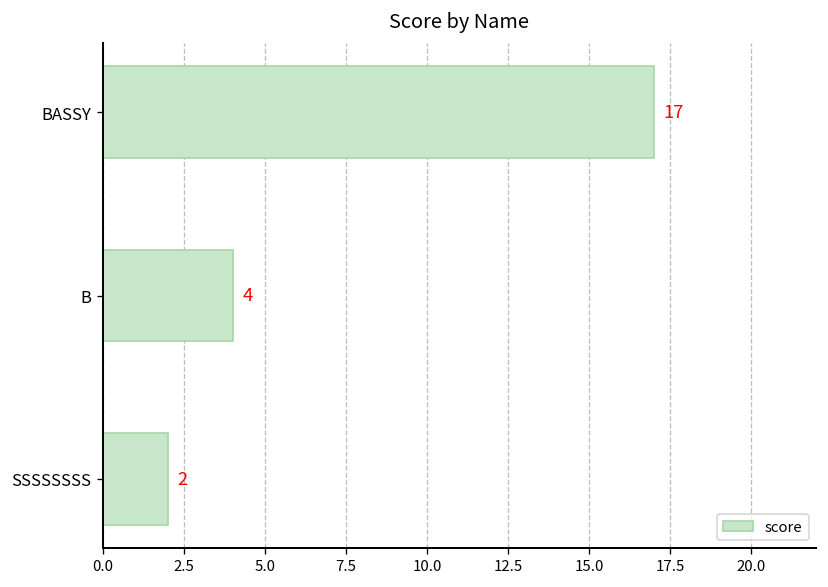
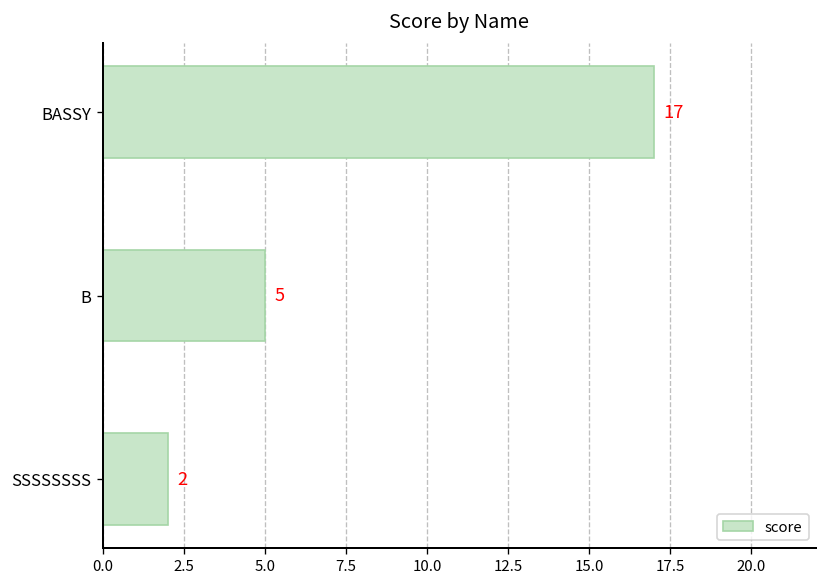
  {
    "BASSY": 17,
-   "B": 4,
+   "B": 5,
    "SSSSSSSS": 2
  }
